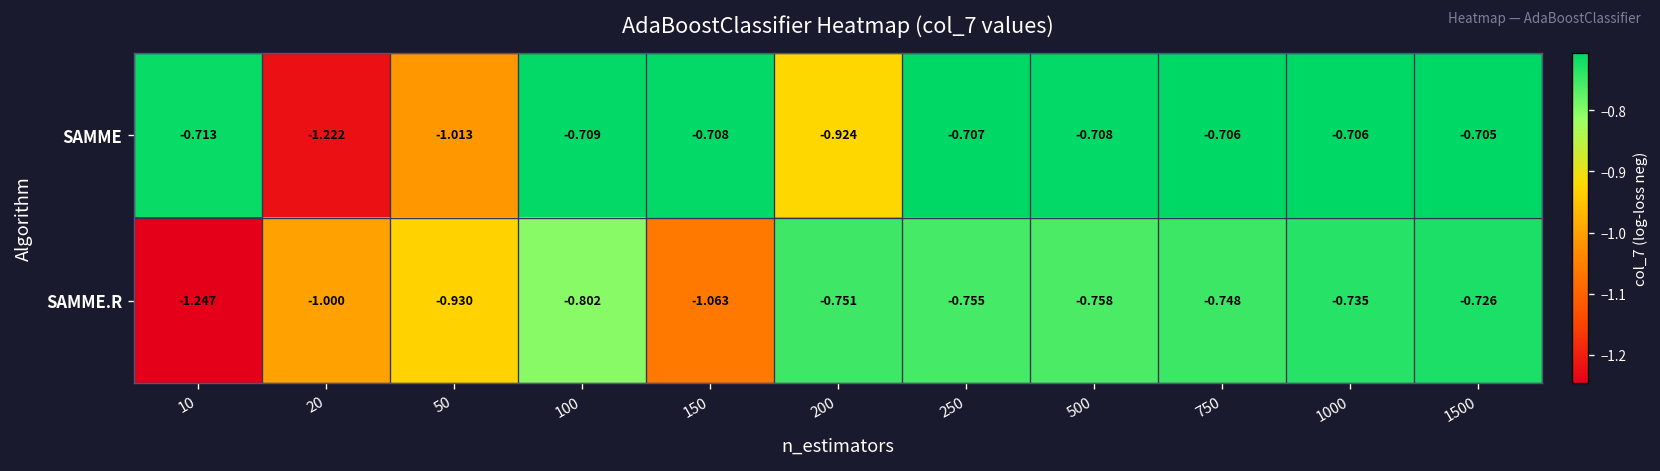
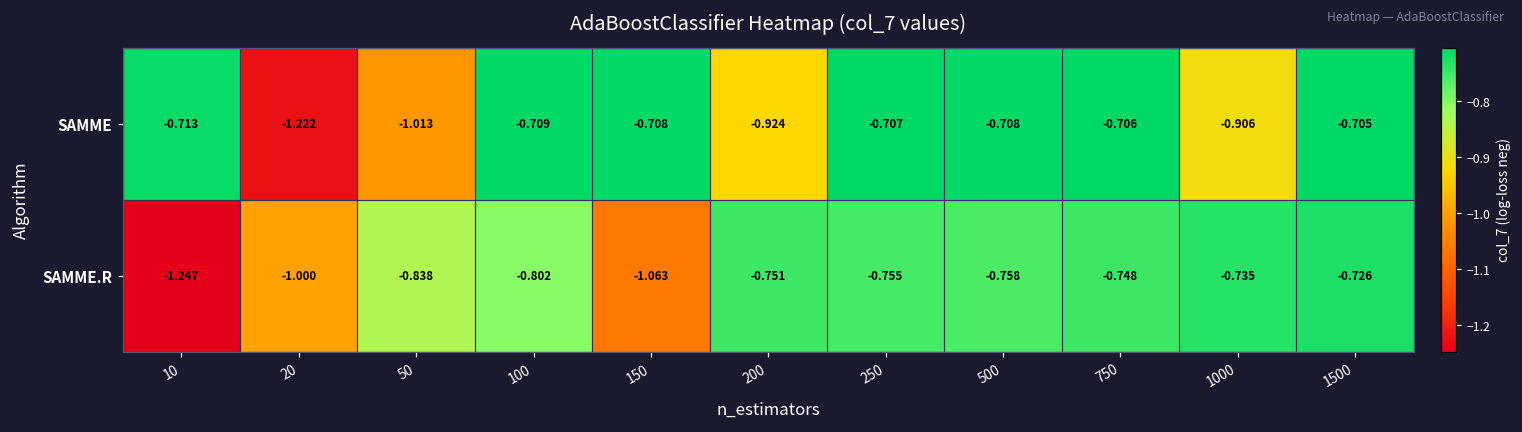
  {
    "SAMME": {
      "10": -0.713,
      "20": -1.222,
      "50": -1.013,
      "100": -0.709,
      "150": -0.708,
      "200": -0.924,
      "250": -0.707,
      "500": -0.708,
      "750": -0.706,
-     "1000": -0.706,
+     "1000": -0.906,
      "1500": -0.705
    },
    "SAMME.R": {
      "10": -1.247,
      "20": -1.000,
-     "50": -0.930,
+     "50": -0.838,
      "100": -0.802,
      "150": -1.063,
      "200": -0.751,
      "250": -0.755,
      "500": -0.758,
      "750": -0.748,
      "1000": -0.735,
      "1500": -0.726
    }
  }
